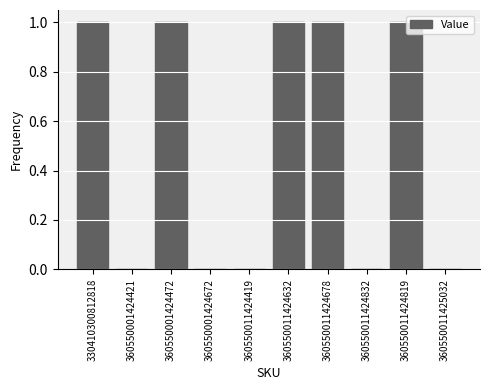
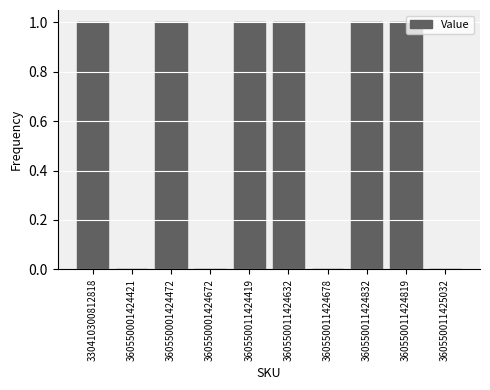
  {
    "330410300812818": 1,
    "360550001424421": 0,
    "360550001424472": 1,
    "360550001424672": 0,
-   "360550011424419": 0,
+   "360550011424419": 1,
    "360550011424632": 1,
-   "360550011424678": 1,
-   "360550011424832": 0,
+   "360550011424678": 0,
+   "360550011424832": 1,
    "360550011425032": 0
  }
